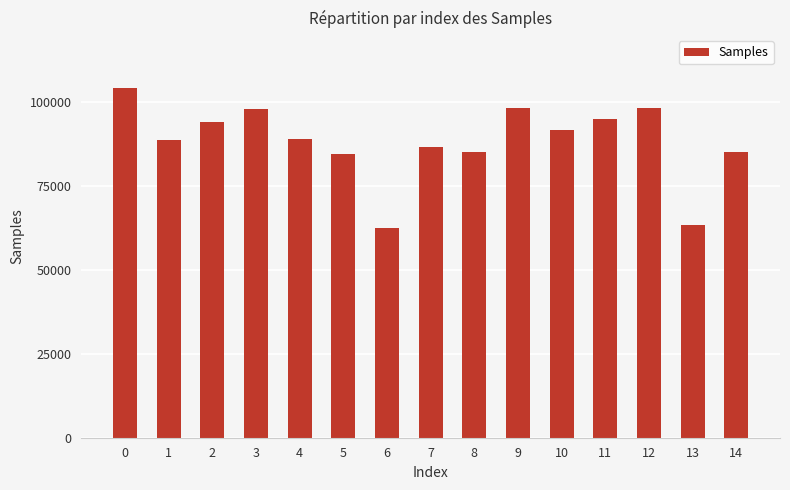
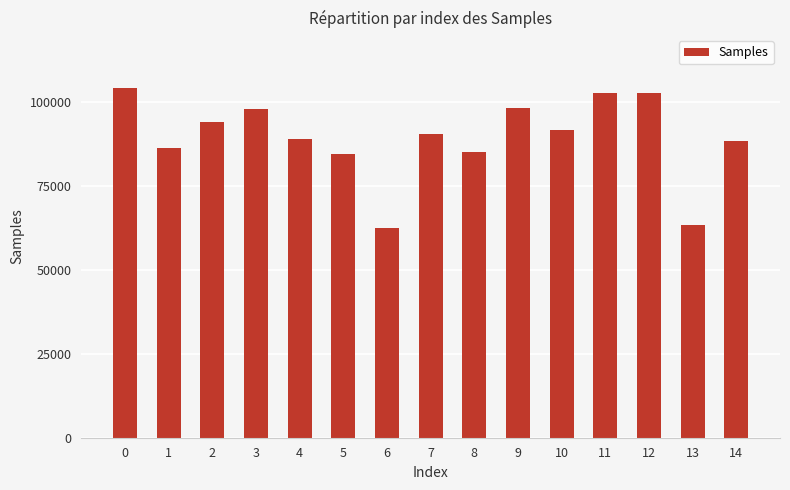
  {
    "0": 104000,
-   "1": 89000,
+   "1": 86000,
    "2": 94000,
    "3": 98000,
    "4": 89000,
    "5": 84000,
    "6": 63000,
-   "7": 87000,
+   "7": 90000,
    "8": 85000,
    "9": 98000,
    "10": 92000,
-   "11": 95000,
-   "12": 98000,
+   "11": 103000,
+   "12": 103000,
    "13": 63000,
-   "14": 85000
+   "14": 89000
  }
